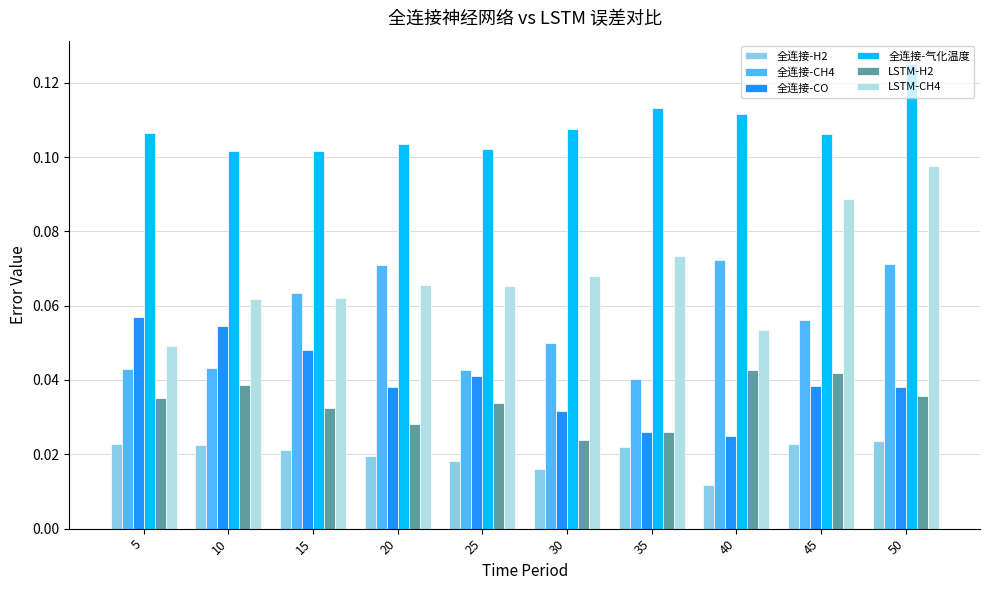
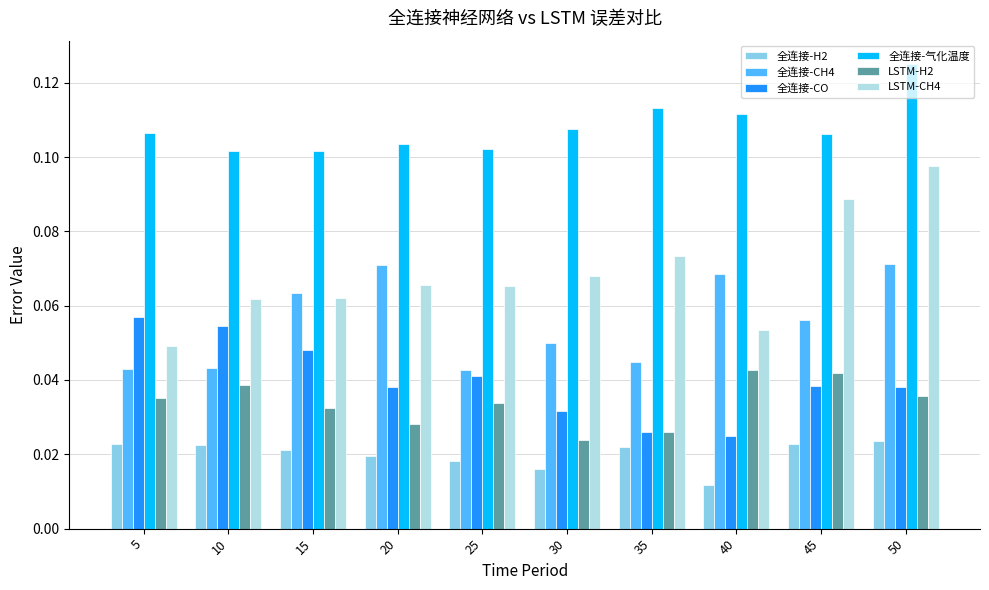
  {
    "全连接-CH4": {
      "5": 0.043,
      "10": 0.043,
      "15": 0.063,
      "20": 0.071,
      "25": 0.043,
      "30": 0.050,
-     "35": 0.040,
-     "40": 0.072,
+     "35": 0.045,
+     "40": 0.068,
      "45": 0.056,
      "50": 0.071
    },
    "LSTM-H2": {
      "5": 0.035,
      "10": 0.039,
      "15": 0.032,
      "20": 0.028,
      "25": 0.034,
      "30": 0.024,
      "35": 0.026,
      "40": 0.043,
      "45": 0.042,
      "50": 0.036
    }
  }
